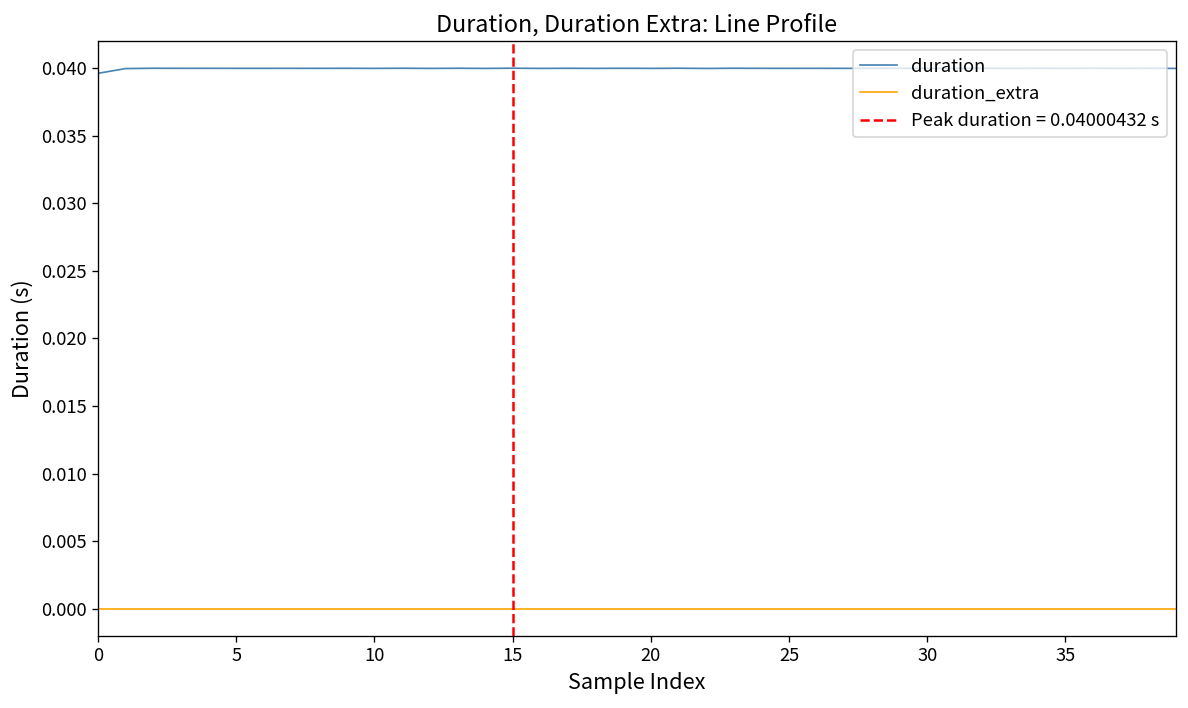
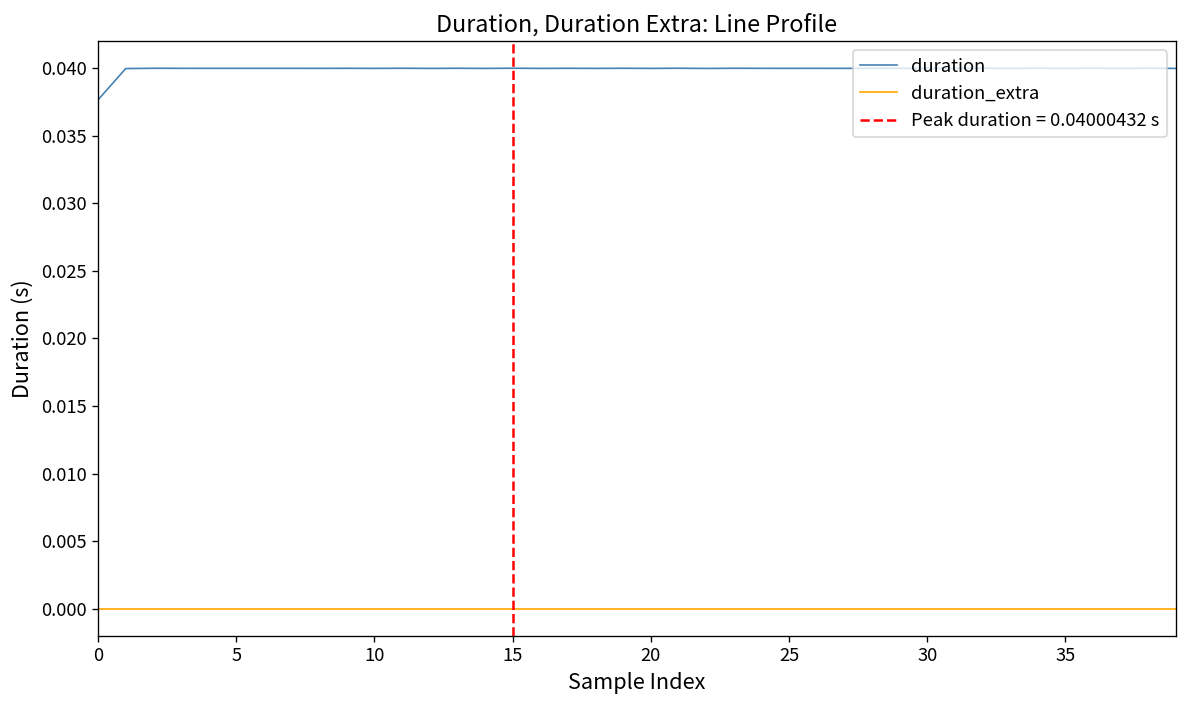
  {
    "duration": {
-     "0": 0.0396,
+     "0": 0.0377,
      "5": 0.0400,
      "10": 0.0400,
      "15": 0.0400,
      "20": 0.0400,
      "25": 0.0400
    },
    "duration_extra": {
      "0": 0.0000,
      "5": 0.0000,
      "10": 0.0000,
      "15": 0.0000,
      "20": 0.0000,
      "25": 0.0000,
      "30": 0.0000,
      "35": 0.0000
    }
  }
